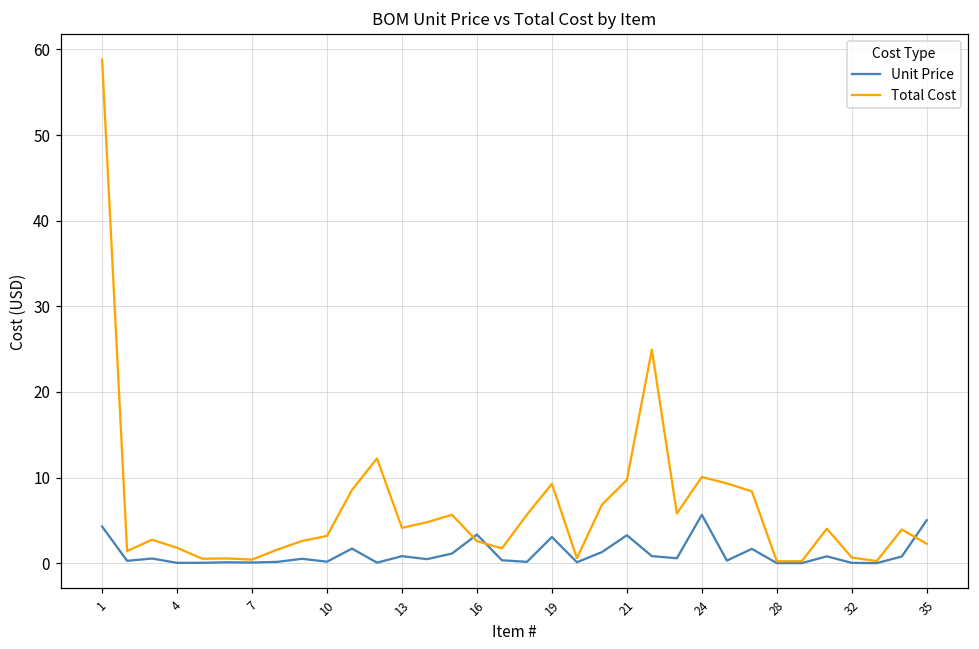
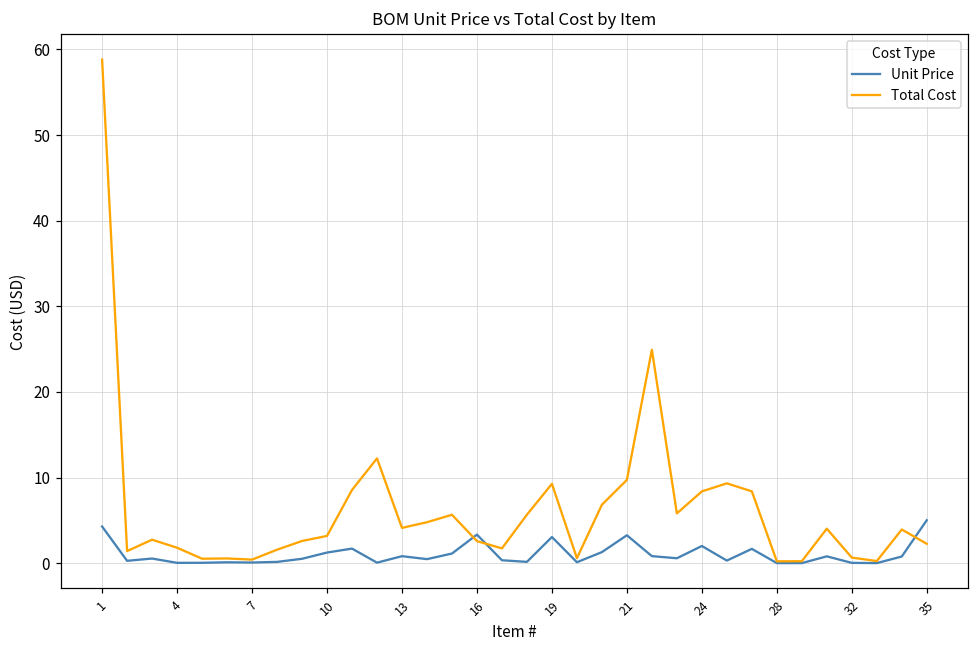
  {
    "Unit Price": {
      "1": 4,
      "4": 0,
      "7": 0,
-     "10": 0,
+     "10": 1,
      "13": 1,
      "16": 3,
      "19": 3,
      "21": 3,
-     "24": 6,
+     "24": 2,
      "32": 0,
      "35": 5
    },
    "Total Cost": {
      "1": 59,
      "4": 2,
      "7": 0,
      "10": 3,
      "13": 4,
      "16": 3,
      "19": 9,
      "21": 10,
-     "24": 10,
+     "24": 8,
      "32": 1,
      "35": 2
    }
  }
